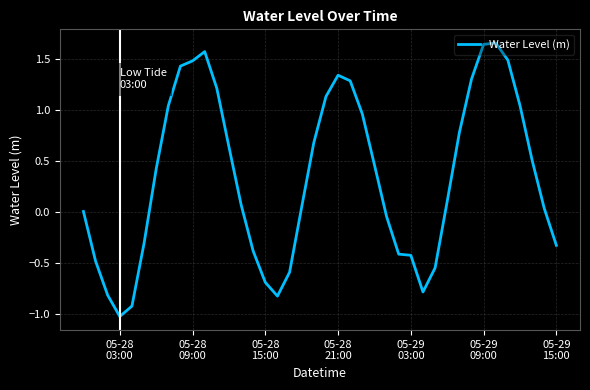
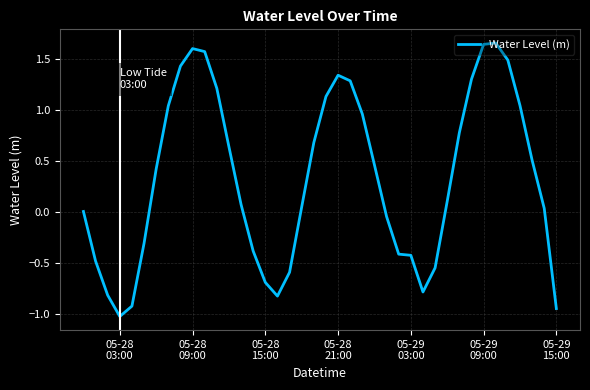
  {
    "05-28 03:00": -1.02,
-   "05-28 09:00": 1.49,
+   "05-28 09:00": 1.61,
    "05-28 15:00": -0.69,
    "05-28 21:00": 1.34,
    "05-29 03:00": -0.42,
-   "05-29 15:00": -0.32
+   "05-29 15:00": -0.94
  }
